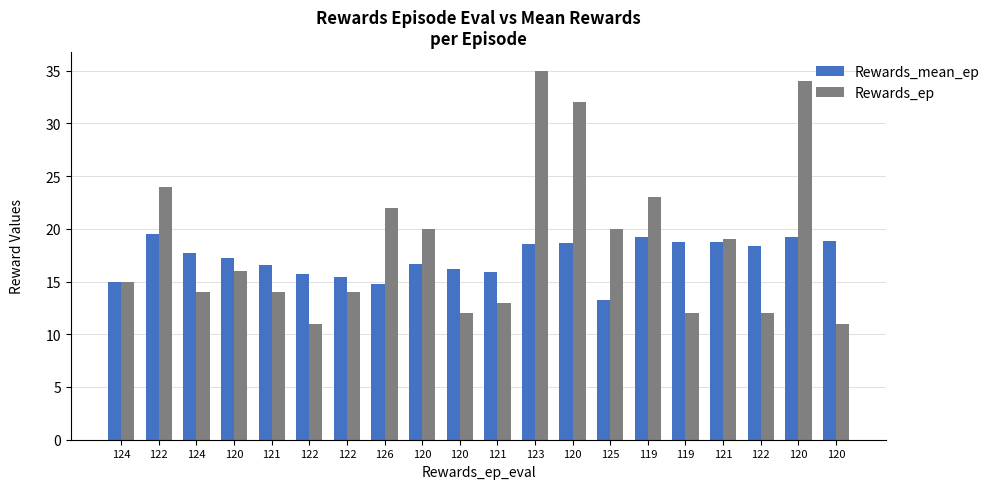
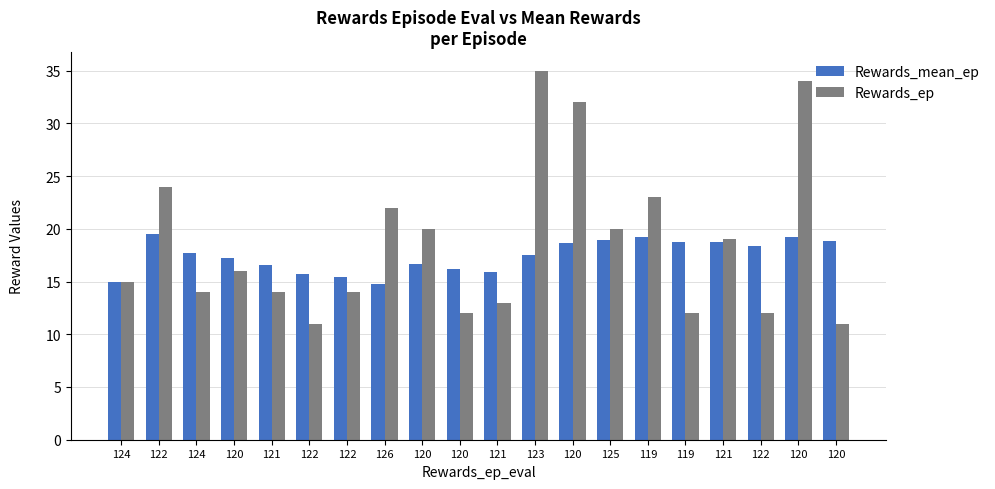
  {
    "Rewards_mean_ep": {
      "126": 14.7,
-     "123": 18.6,
-     "125": 13.2
+     "123": 17.5,
+     "125": 18.9
    },
    "Rewards_ep": {
      "126": 22.0,
      "123": 35.0,
      "125": 20.0
    }
  }
